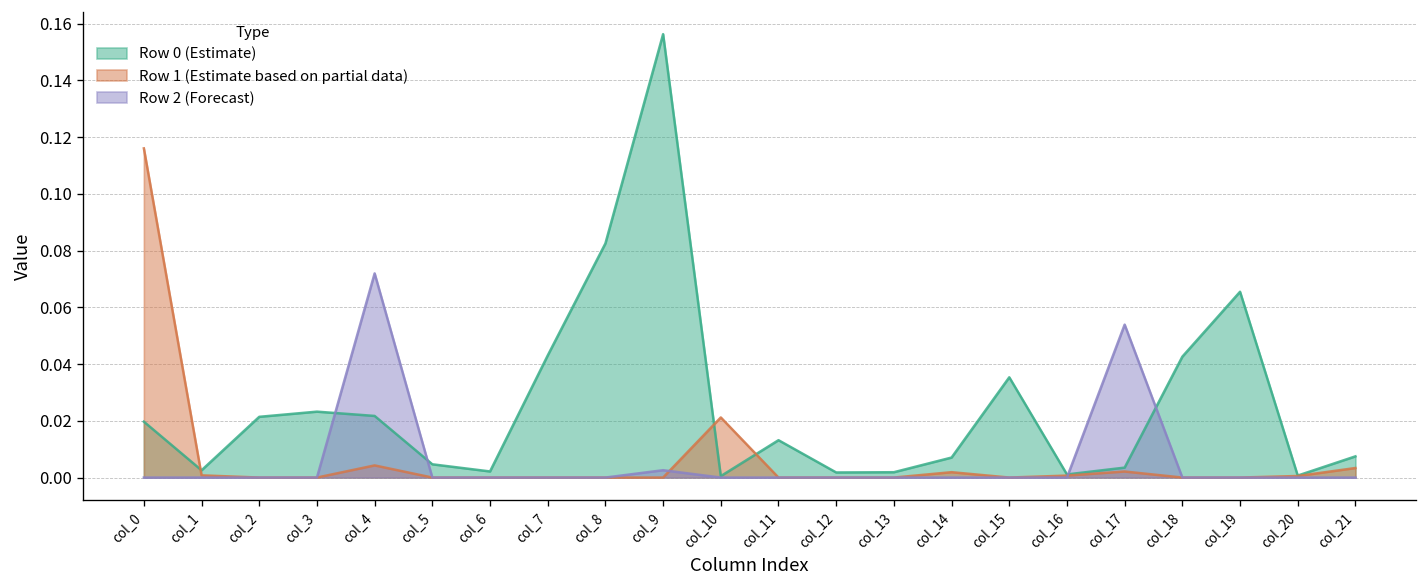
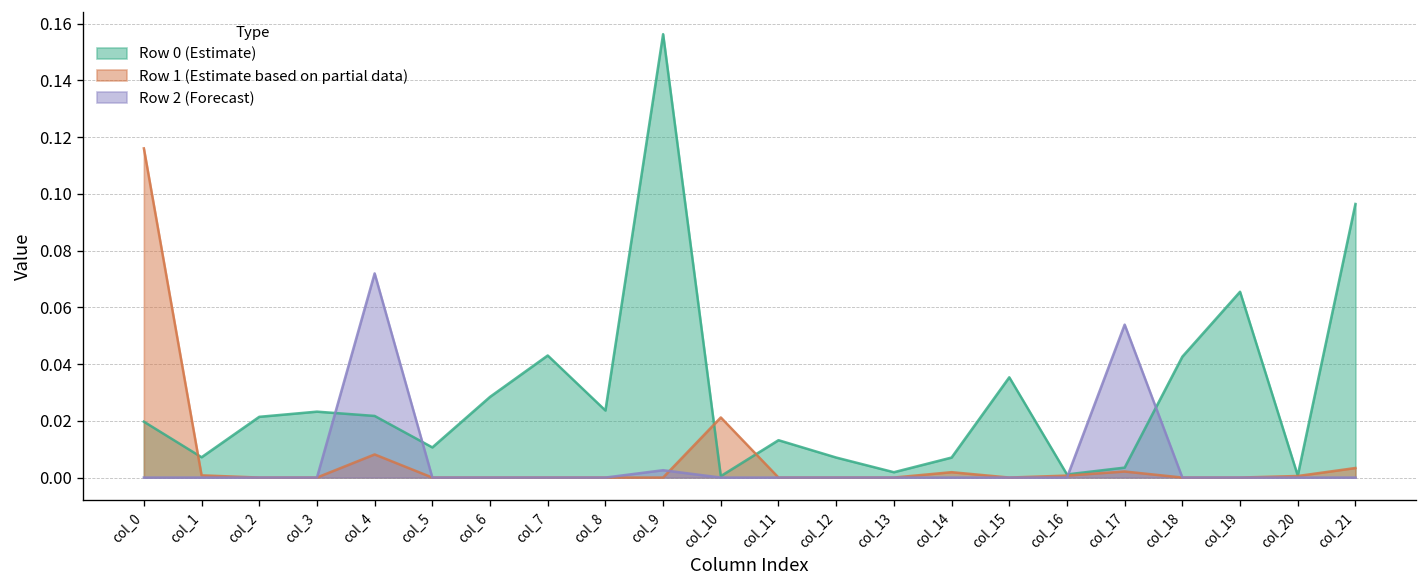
  {
    "Row 0 (Estimate)": {
      "col_0": 0.020,
-     "col_1": 0.003,
+     "col_1": 0.007,
      "col_2": 0.021,
      "col_3": 0.023,
      "col_4": 0.022,
-     "col_5": 0.005,
-     "col_6": 0.002,
+     "col_5": 0.011,
+     "col_6": 0.028,
      "col_7": 0.043,
-     "col_8": 0.083,
+     "col_8": 0.024,
      "col_9": 0.156,
      "col_11": 0.013,
-     "col_12": 0.002,
+     "col_12": 0.007,
      "col_13": 0.002,
      "col_14": 0.007,
      "col_15": 0.035,
      "col_17": 0.004,
      "col_18": 0.043,
      "col_19": 0.065,
-     "col_21": 0.007
+     "col_21": 0.096
    },
    "Row 1 (Estimate based on partial data)": {
      "col_0": 0.116,
-     "col_4": 0.004,
+     "col_4": 0.008,
      "col_9": 0.000,
      "col_10": 0.021,
      "col_14": 0.002,
      "col_17": 0.002,
      "col_21": 0.003
    },
    "Row 2 (Forecast)": {
      "col_0": 0.000,
      "col_4": 0.072,
      "col_9": 0.003,
      "col_14": 0.000,
      "col_17": 0.054,
      "col_21": 0.000
    }
  }
